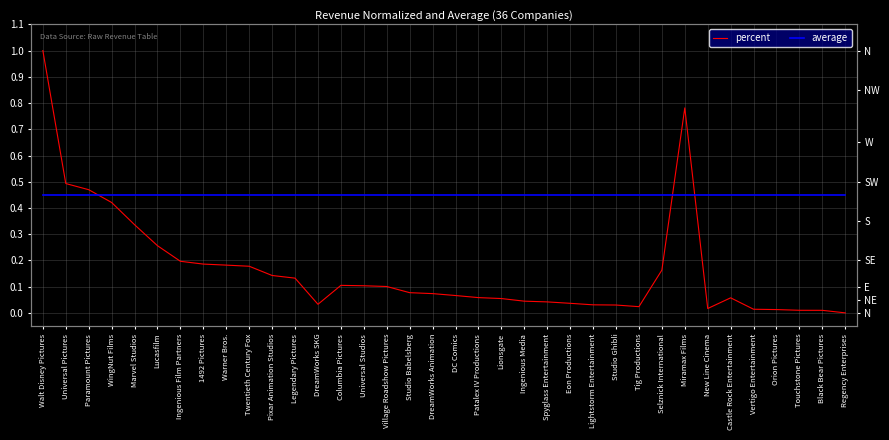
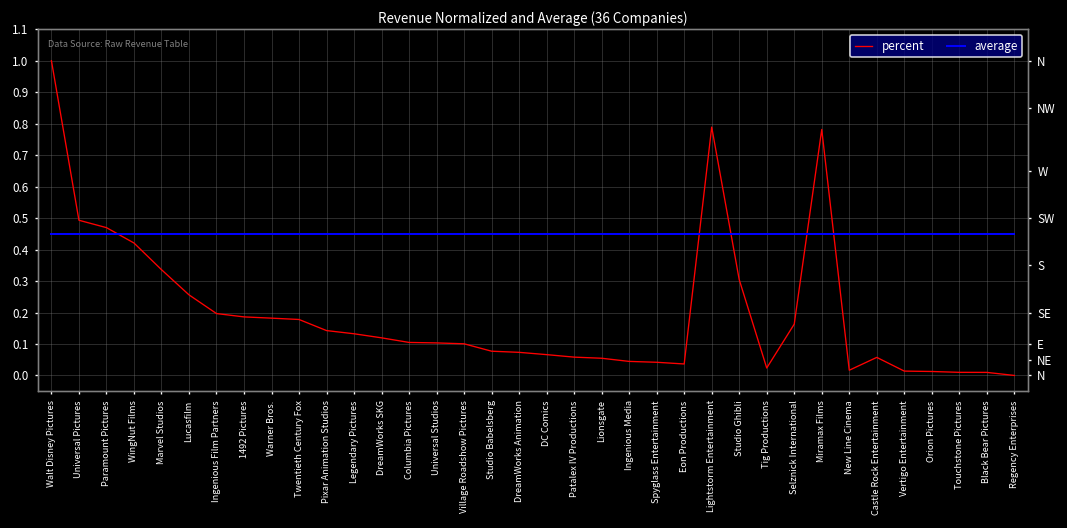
  {
    "percent": {
      "Walt Disney Pictures": 1.00,
      "Universal Pictures": 0.49,
      "Paramount Pictures": 0.47,
      "WingNut Films": 0.42,
      "Marvel Studios": 0.34,
      "Lucasfilm": 0.26,
      "Ingenious Film Partners": 0.20,
      "1492 Pictures": 0.19,
      "Warner Bros.": 0.18,
      "Twentieth Century Fox": 0.18,
      "Pixar Animation Studios": 0.14,
      "Legendary Pictures": 0.13,
-     "DreamWorks SKG": 0.03,
+     "DreamWorks SKG": 0.12,
      "Columbia Pictures": 0.10,
      "Universal Studios": 0.10,
      "Village Roadshow Pictures": 0.10,
      "Studio Babelsberg": 0.08,
      "DreamWorks Animation": 0.07,
      "DC Comics": 0.07,
      "Patalex IV Productions": 0.06,
      "Lionsgate": 0.05,
      "Ingenious Media": 0.04,
      "Spyglass Entertainment": 0.04,
      "Eon Productions": 0.04,
-     "Lightstorm Entertainment": 0.03,
-     "Studio Ghibli": 0.03,
+     "Lightstorm Entertainment": 0.79,
+     "Studio Ghibli": 0.30,
      "Tig Productions": 0.02,
      "Selznick International": 0.16,
      "Miramax Films": 0.78,
      "New Line Cinema": 0.02,
      "Castle Rock Entertainment": 0.06,
      "Vertigo Entertainment": 0.01,
      "Orion Pictures": 0.01,
      "Touchstone Pictures": 0.01,
      "Black Bear Pictures": 0.01,
      "Regency Enterprises": 0.00
    },
    "average": {
      "Walt Disney Pictures": 0.45,
      "Universal Pictures": 0.45,
      "Paramount Pictures": 0.45,
      "WingNut Films": 0.45,
      "Marvel Studios": 0.45,
      "Lucasfilm": 0.45,
      "Ingenious Film Partners": 0.45,
      "1492 Pictures": 0.45,
      "Warner Bros.": 0.45,
      "Twentieth Century Fox": 0.45,
      "Pixar Animation Studios": 0.45,
      "Legendary Pictures": 0.45,
      "DreamWorks SKG": 0.45,
      "Columbia Pictures": 0.45,
      "Universal Studios": 0.45,
      "Village Roadshow Pictures": 0.45,
      "Studio Babelsberg": 0.45,
      "DreamWorks Animation": 0.45,
      "DC Comics": 0.45,
      "Patalex IV Productions": 0.45,
      "Lionsgate": 0.45,
      "Ingenious Media": 0.45,
      "Spyglass Entertainment": 0.45,
      "Eon Productions": 0.45,
      "Lightstorm Entertainment": 0.45,
      "Studio Ghibli": 0.45,
      "Tig Productions": 0.45,
      "Selznick International": 0.45,
      "Miramax Films": 0.45,
      "New Line Cinema": 0.45,
      "Castle Rock Entertainment": 0.45,
      "Vertigo Entertainment": 0.45,
      "Orion Pictures": 0.45,
      "Touchstone Pictures": 0.45,
      "Black Bear Pictures": 0.45,
      "Regency Enterprises": 0.45
    }
  }
